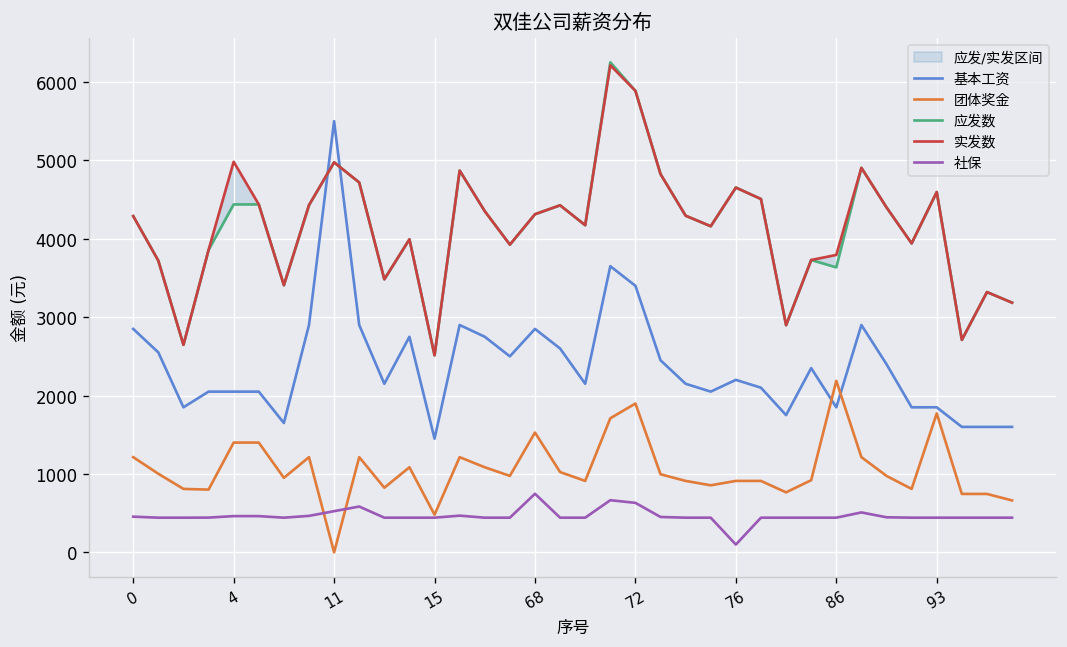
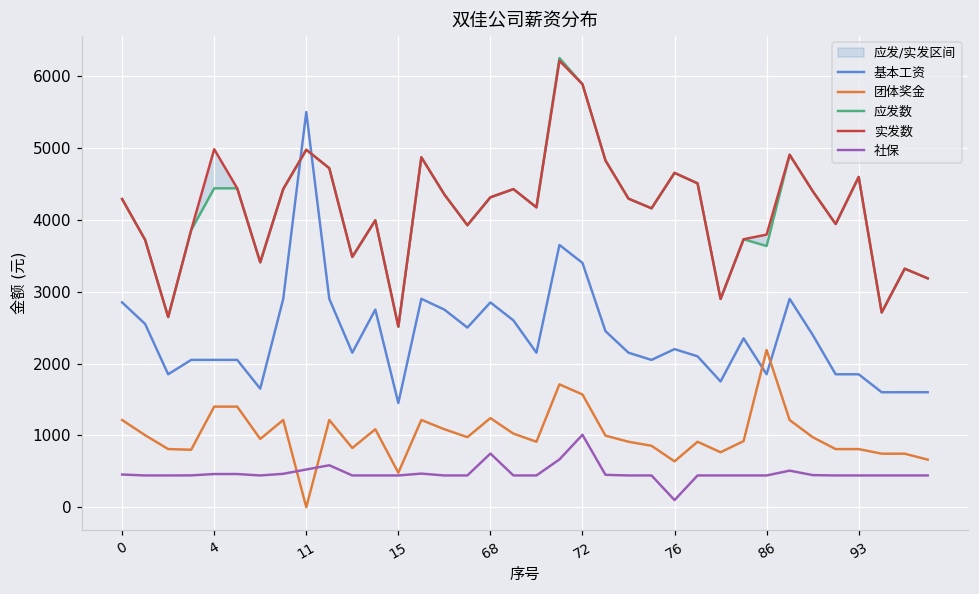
  {
    "团体奖金": {
      "0": 1200,
      "4": 1400,
-     "68": 1500,
-     "72": 1900,
-     "76": 900,
+     "68": 1200,
+     "72": 1600,
+     "76": 600,
      "86": 2200,
-     "93": 1800
+     "93": 800
    },
    "应发数": {
      "4": 4400,
      "86": 3600
    },
    "社保": {
      "0": 500,
      "4": 500,
      "68": 700,
-     "72": 600,
+     "72": 1000,
      "76": 100,
      "86": 400,
      "93": 400
    }
  }
